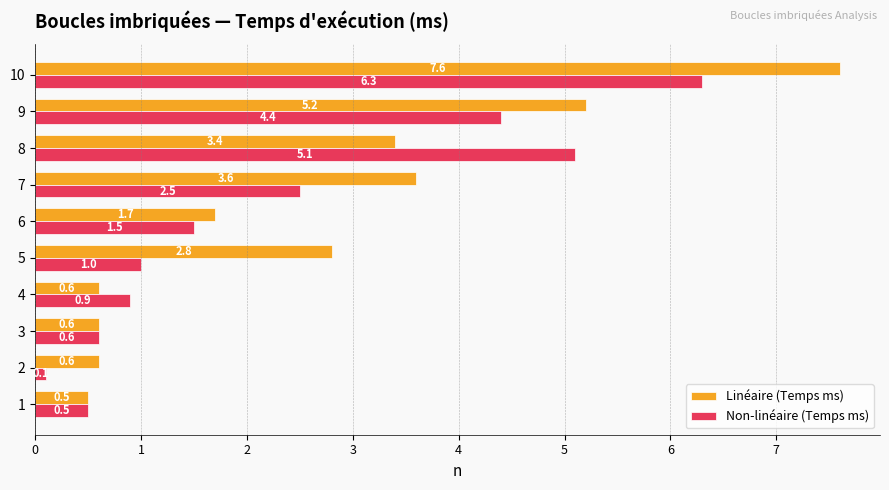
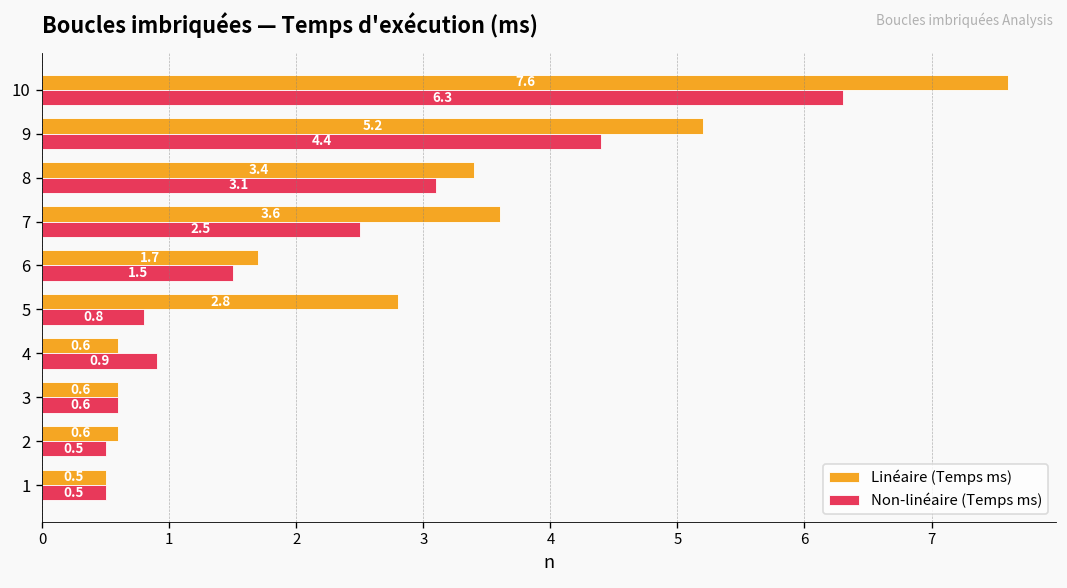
  {
    "Linéaire (Temps ms)": {
      "10": 7.6,
      "9": 5.2,
      "8": 3.4,
      "7": 3.6,
      "6": 1.7,
      "5": 2.8,
      "4": 0.6,
      "3": 0.6,
      "2": 0.6,
      "1": 0.5
    },
    "Non-linéaire (Temps ms)": {
      "10": 6.3,
      "9": 4.4,
-     "8": 5.1,
+     "8": 3.1,
      "7": 2.5,
      "6": 1.5,
-     "5": 1.0,
+     "5": 0.8,
      "4": 0.9,
      "3": 0.6,
-     "2": 0.1,
+     "2": 0.5,
      "1": 0.5
    }
  }
